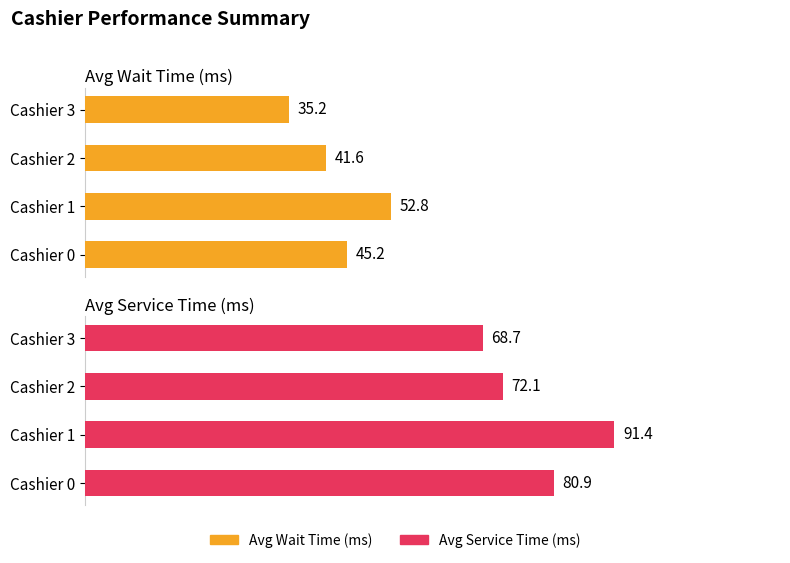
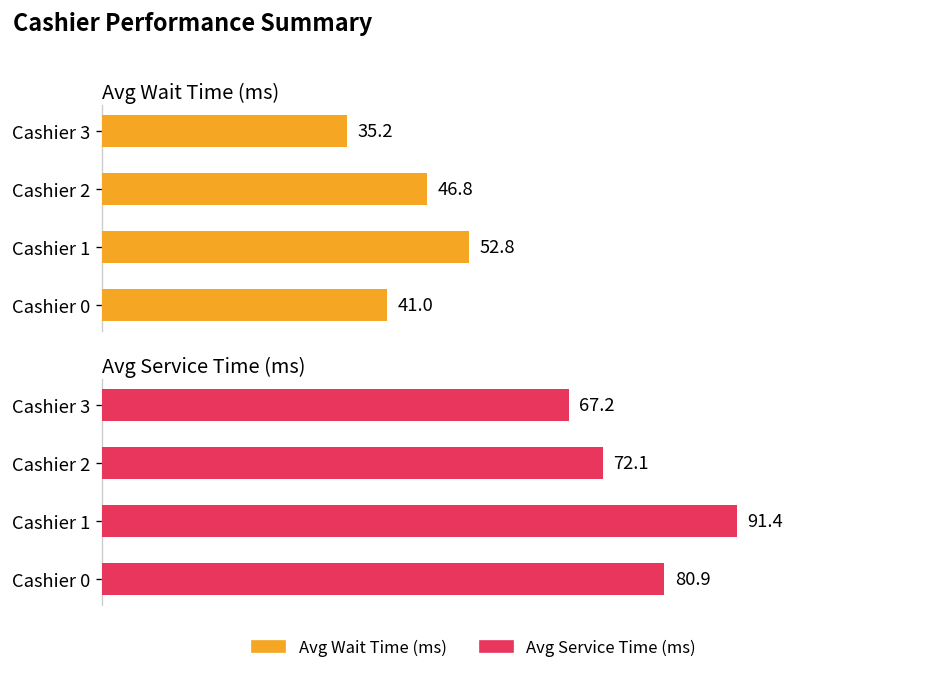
  {
    "Avg Wait Time (ms)": {
      "Cashier 3": 35.2,
-     "Cashier 2": 41.6,
+     "Cashier 2": 46.8,
      "Cashier 1": 52.8,
-     "Cashier 0": 45.2
+     "Cashier 0": 41.0
    },
    "Avg Service Time (ms)": {
-     "Cashier 3": 68.7,
+     "Cashier 3": 67.2,
      "Cashier 2": 72.1,
      "Cashier 1": 91.4,
      "Cashier 0": 80.9
    }
  }
